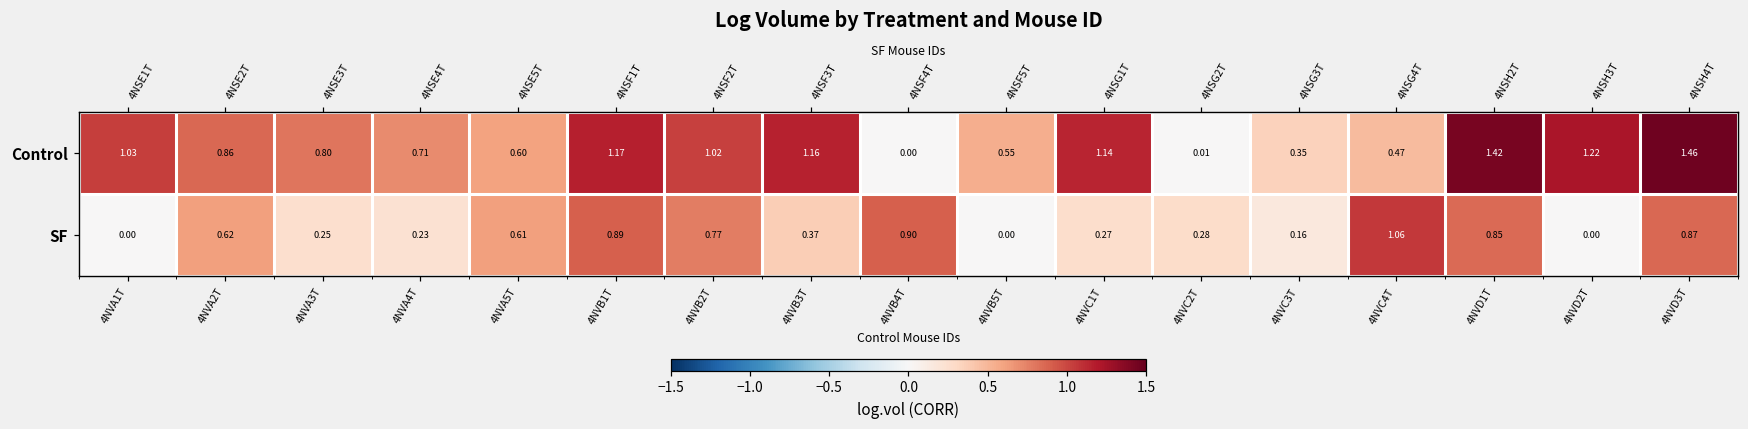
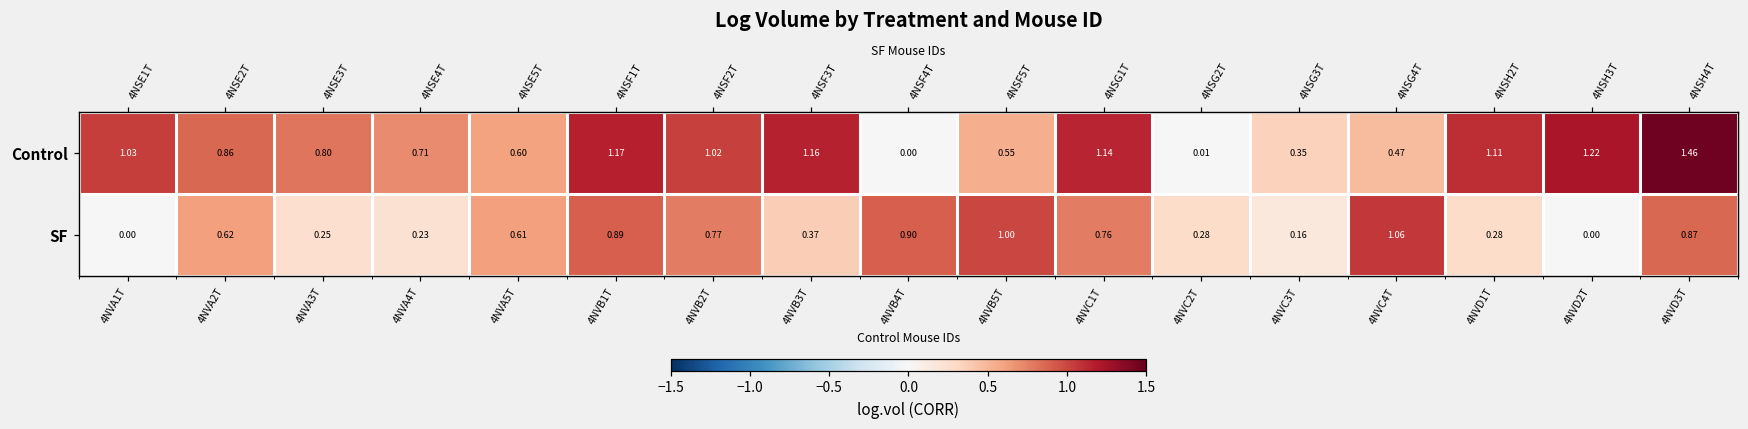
  {
    "Control": {
      "4NVA1T": 1.03,
      "4NVA2T": 0.86,
      "4NVA3T": 0.80,
      "4NVA4T": 0.71,
      "4NVA5T": 0.60,
      "4NVB1T": 1.17,
      "4NVB2T": 1.02,
      "4NVB3T": 1.16,
      "4NVB4T": 0.00,
      "4NVB5T": 0.55,
      "4NVC1T": 1.14,
      "4NVC2T": 0.01,
      "4NVC3T": 0.35,
      "4NVC4T": 0.47,
-     "4NVD1T": 1.42,
+     "4NVD1T": 1.11,
      "4NVD2T": 1.22,
      "4NVD3T": 1.46
    },
    "SF": {
      "4NVA1T": 0.00,
      "4NVA2T": 0.62,
      "4NVA3T": 0.25,
      "4NVA4T": 0.23,
      "4NVA5T": 0.61,
      "4NVB1T": 0.89,
      "4NVB2T": 0.77,
      "4NVB3T": 0.37,
      "4NVB4T": 0.90,
-     "4NVB5T": 0.00,
-     "4NVC1T": 0.27,
+     "4NVB5T": 1.00,
+     "4NVC1T": 0.76,
      "4NVC2T": 0.28,
      "4NVC3T": 0.16,
      "4NVC4T": 1.06,
-     "4NVD1T": 0.85,
+     "4NVD1T": 0.28,
      "4NVD2T": 0.00,
      "4NVD3T": 0.87
    }
  }
